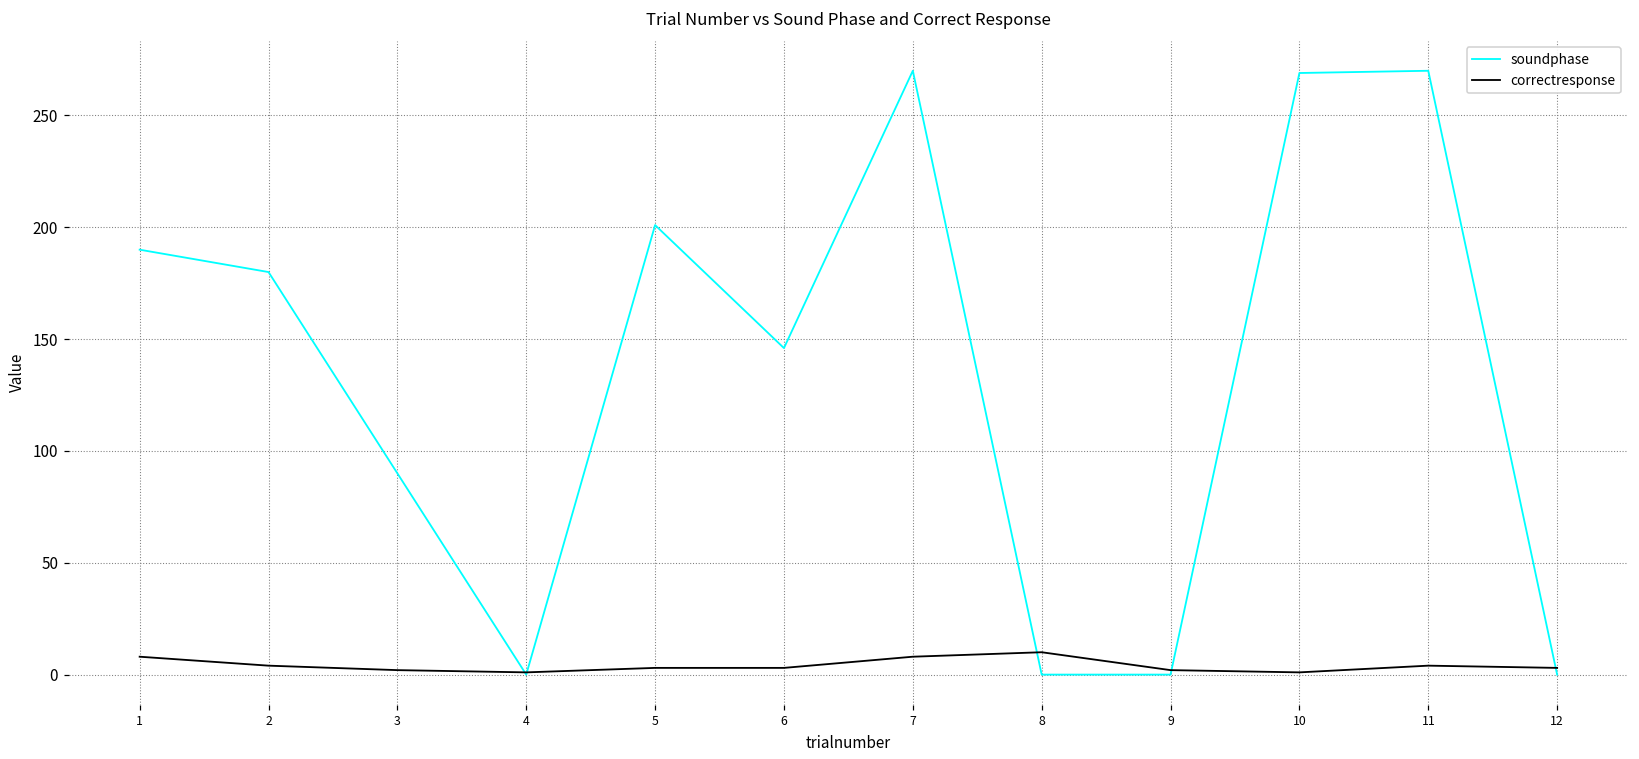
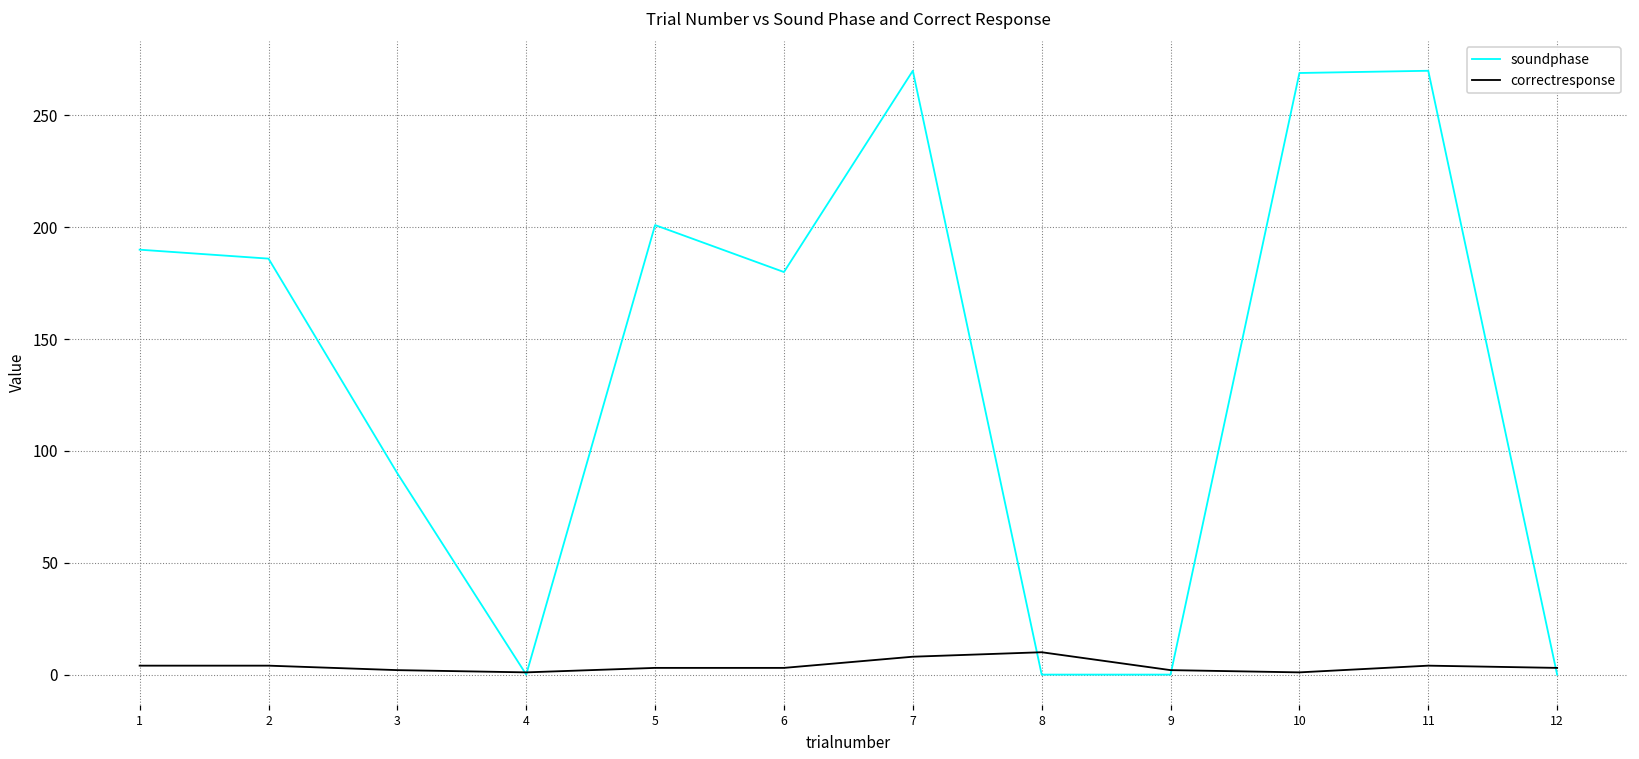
  {
    "soundphase": {
      "1": 190,
-     "2": 180,
+     "2": 186,
      "3": 90,
      "5": 201,
-     "6": 146,
+     "6": 180,
      "7": 270,
      "8": 0,
      "9": 0,
      "10": 269,
      "11": 270,
      "12": 0
    },
    "correctresponse": {
-     "1": 8,
+     "1": 4,
      "2": 4,
      "3": 2,
      "5": 3,
      "6": 3,
      "7": 8,
      "8": 10,
      "9": 2,
      "10": 1,
      "11": 4,
      "12": 3
    }
  }
